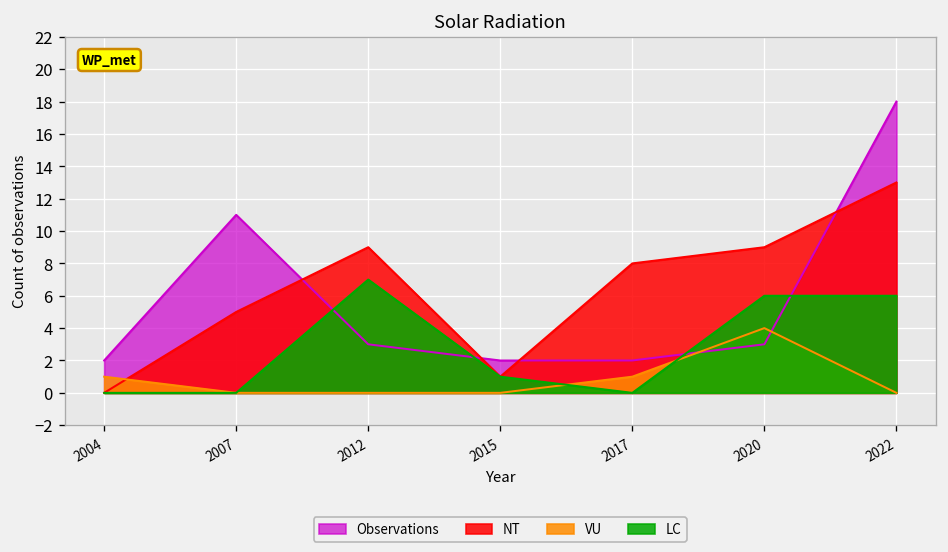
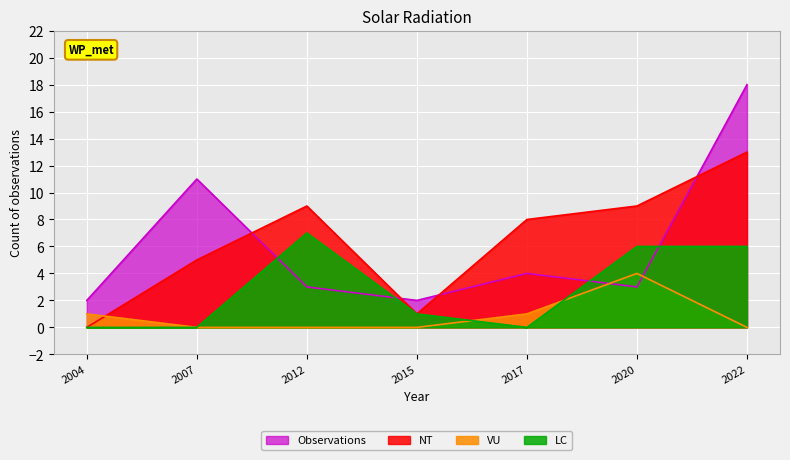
  {
    "Observations": {
      "2004": 2,
      "2007": 11,
      "2012": 3,
      "2015": 2,
-     "2017": 2,
+     "2017": 4,
      "2020": 3,
      "2022": 18
    },
    "NT": {
      "2007": 5,
      "2012": 9,
      "2017": 8,
      "2020": 9,
      "2022": 13
    },
    "VU": {
      "2004": 1,
      "2012": 0,
      "2015": 0,
      "2017": 1,
      "2020": 4,
      "2022": 0
    },
    "LC": {
      "2012": 7,
      "2017": 0,
      "2020": 6,
      "2022": 6
    }
  }
